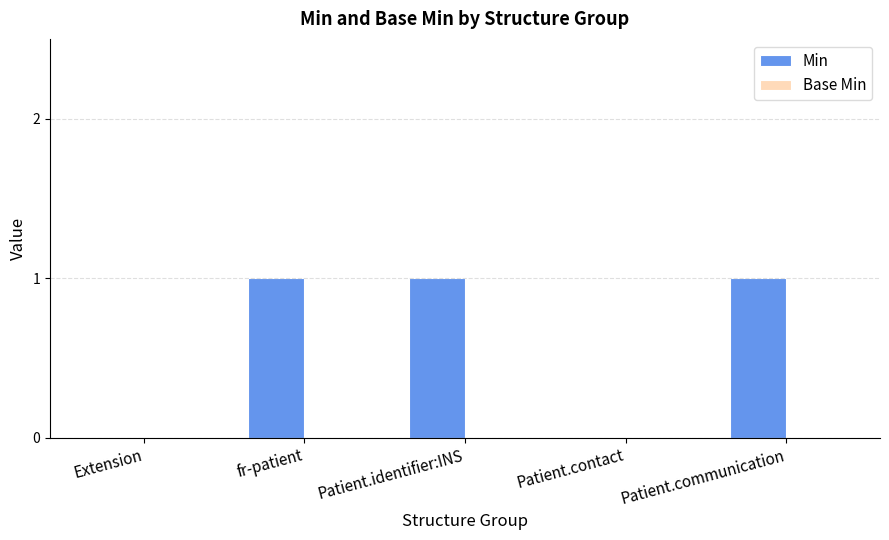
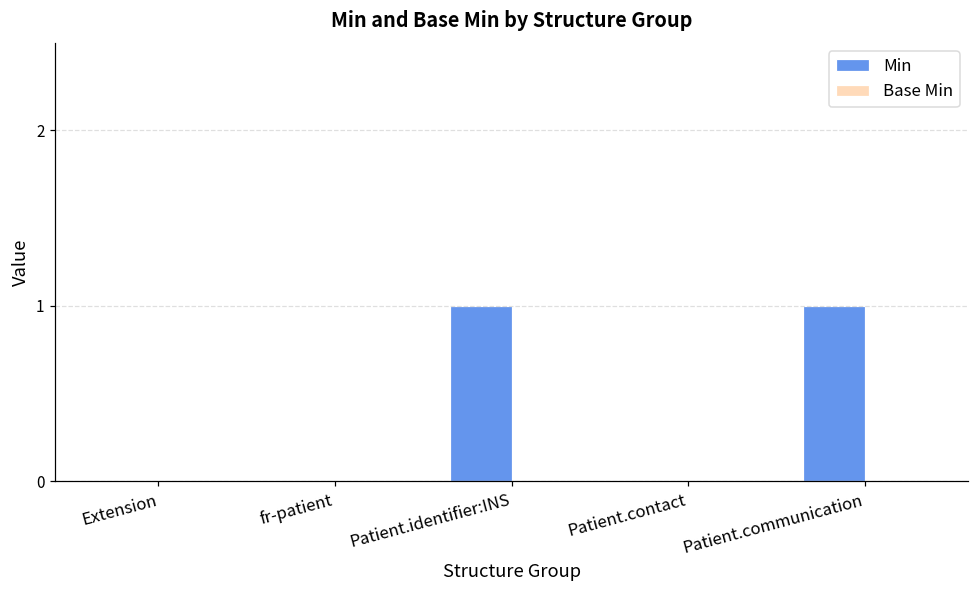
  {
    "Min": {
      "Extension": 0,
-     "fr-patient": 1,
+     "fr-patient": 0,
      "Patient.identifier:INS": 1,
      "Patient.contact": 0,
      "Patient.communication": 1
    },
    "Base Min": {
      "Extension": 0,
      "fr-patient": 0,
      "Patient.identifier:INS": 0,
      "Patient.contact": 0,
      "Patient.communication": 0
    }
  }
